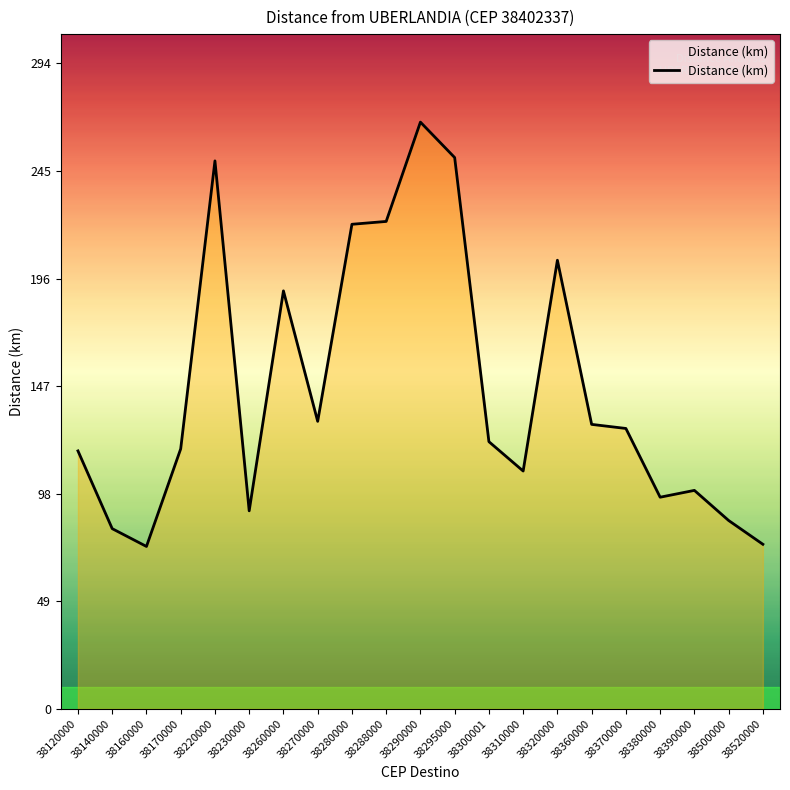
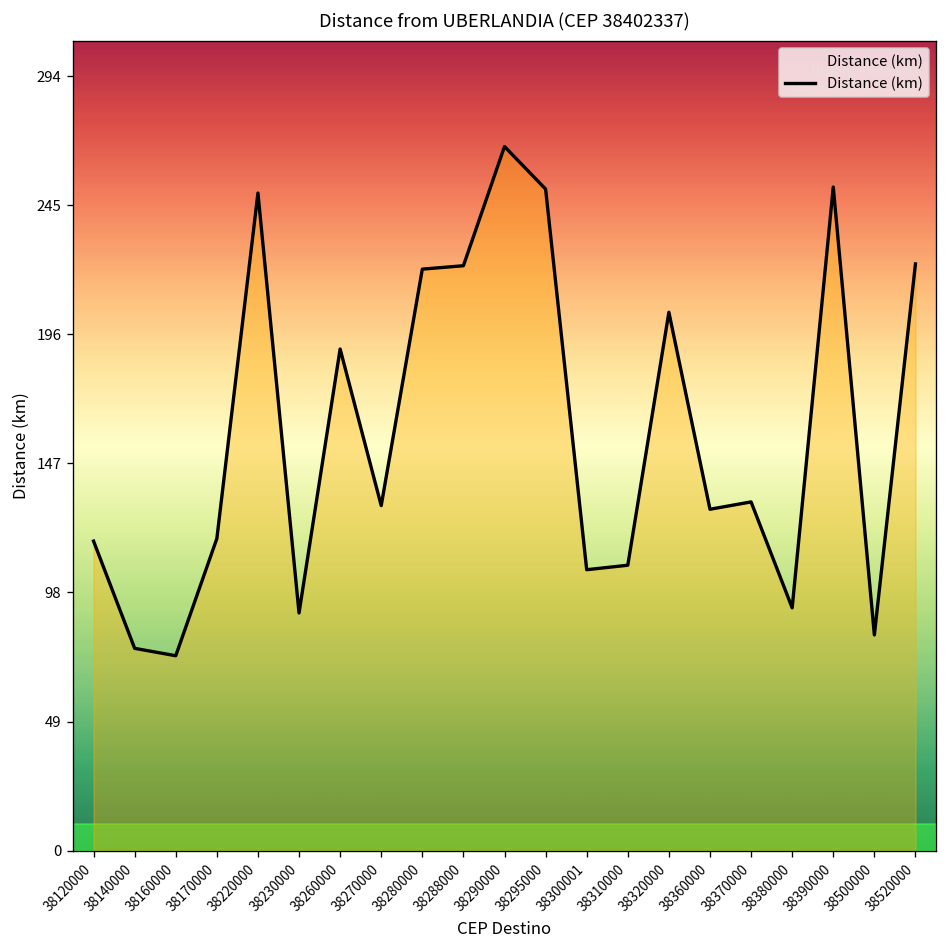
  {
    "38120000": 118,
-   "38140000": 82,
+   "38140000": 77,
    "38160000": 74,
    "38170000": 118,
    "38220000": 250,
    "38230000": 90,
    "38260000": 190,
    "38270000": 131,
    "38280000": 221,
    "38288000": 222,
    "38290000": 267,
    "38295000": 251,
-   "38300001": 122,
+   "38300001": 107,
    "38310000": 108,
    "38320000": 204,
    "38360000": 130,
-   "38370000": 128,
-   "38380000": 96,
-   "38390000": 100,
-   "38500000": 86,
-   "38520000": 75
+   "38370000": 132,
+   "38380000": 92,
+   "38390000": 252,
+   "38500000": 82,
+   "38520000": 223
  }
